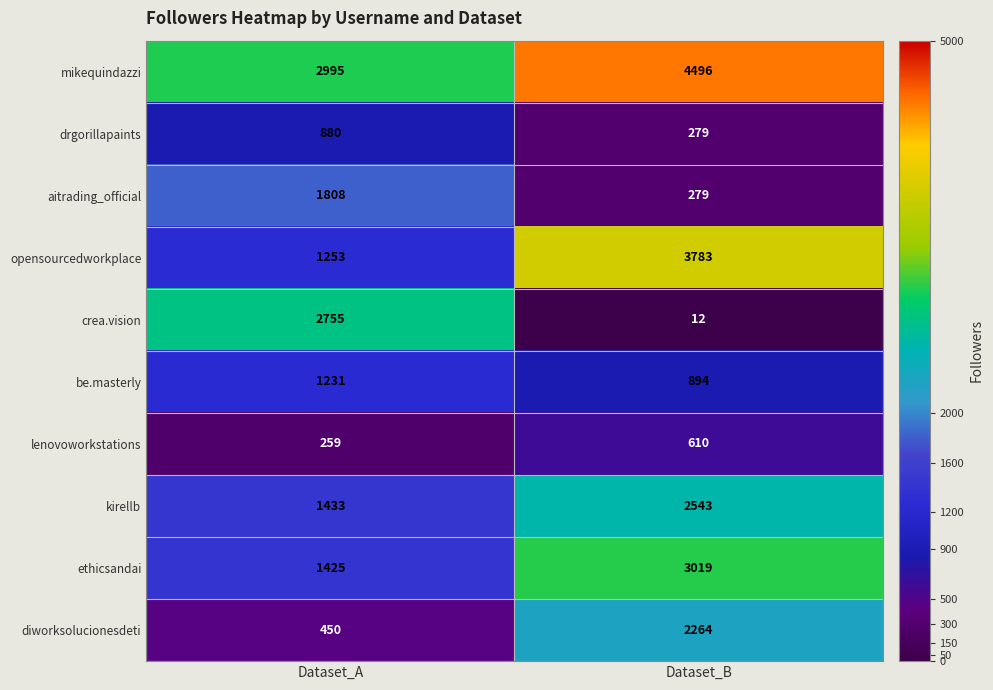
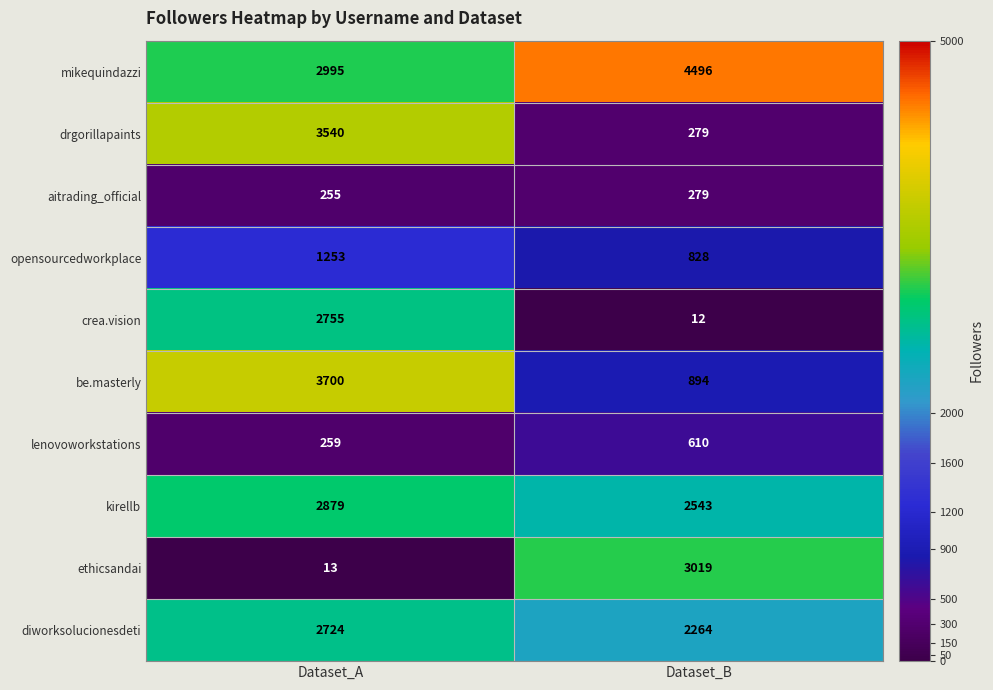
  {
    "mikequindazzi": {
      "Dataset_A": 2995,
      "Dataset_B": 4496
    },
    "drgorillapaints": {
-     "Dataset_A": 880,
+     "Dataset_A": 3540,
      "Dataset_B": 279
    },
    "aitrading_official": {
-     "Dataset_A": 1808,
+     "Dataset_A": 255,
      "Dataset_B": 279
    },
    "opensourcedworkplace": {
      "Dataset_A": 1253,
-     "Dataset_B": 3783
+     "Dataset_B": 828
    },
    "crea.vision": {
      "Dataset_A": 2755,
      "Dataset_B": 12
    },
    "be.masterly": {
-     "Dataset_A": 1231,
+     "Dataset_A": 3700,
      "Dataset_B": 894
    },
    "lenovoworkstations": {
      "Dataset_A": 259,
      "Dataset_B": 610
    },
    "kirellb": {
-     "Dataset_A": 1433,
+     "Dataset_A": 2879,
      "Dataset_B": 2543
    },
    "ethicsandai": {
-     "Dataset_A": 1425,
+     "Dataset_A": 13,
      "Dataset_B": 3019
    },
    "diworksolucionesdeti": {
-     "Dataset_A": 450,
+     "Dataset_A": 2724,
      "Dataset_B": 2264
    }
  }
